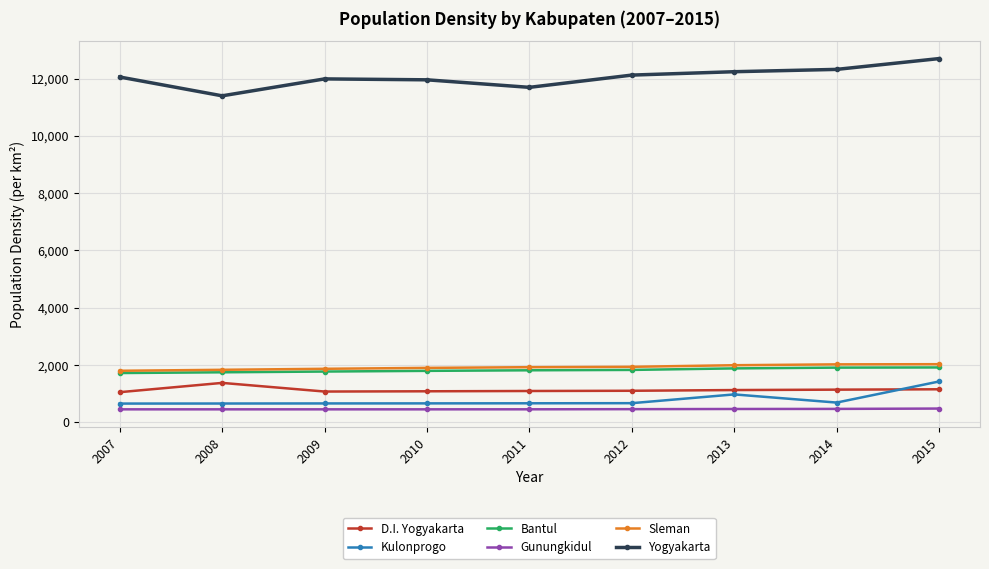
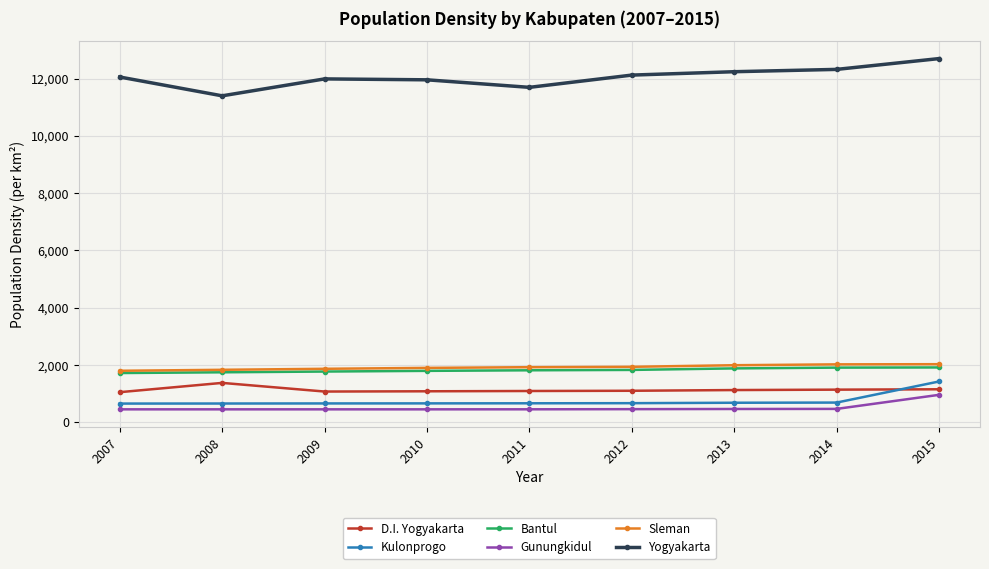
  {
    "D.I. Yogyakarta": {
      "2007": "1,100",
      "2008": "1,400",
      "2009": "1,100",
      "2010": "1,100",
      "2011": "1,100",
      "2012": "1,100",
      "2013": "1,100",
      "2014": "1,100",
      "2015": "1,200"
    },
    "Kulonprogo": {
      "2007": "700",
      "2008": "700",
      "2009": "700",
      "2010": "700",
      "2011": "700",
      "2012": "700",
-     "2013": "1,000",
+     "2013": "700",
      "2014": "700",
      "2015": "1,400"
    },
    "Bantul": {
      "2009": "1,800",
      "2010": "1,800",
      "2011": "1,800",
      "2012": "1,800",
      "2013": "1,900",
      "2014": "1,900",
      "2015": "1,900"
    },
    "Gunungkidul": {
      "2007": "500",
      "2008": "500",
      "2009": "500",
      "2010": "500",
      "2011": "500",
      "2012": "500",
      "2013": "500",
      "2014": "500",
-     "2015": "500"
+     "2015": "1,000"
    },
    "Sleman": {
      "2009": "1,900",
      "2010": "1,900",
      "2011": "1,900",
      "2012": "1,900",
      "2013": "2,000",
      "2014": "2,000",
      "2015": "2,000"
    },
    "Yogyakarta": {
      "2007": "12,100",
      "2008": "11,400",
      "2009": "12,000",
      "2010": "12,000",
      "2011": "11,700",
      "2012": "12,100",
      "2013": "12,200",
      "2014": "12,300",
      "2015": "12,700"
    }
  }
